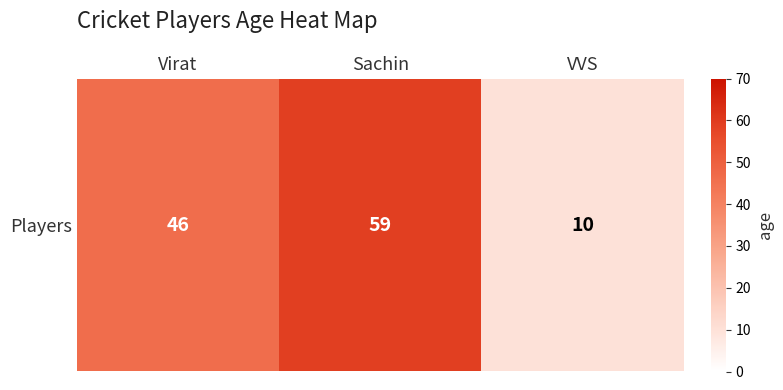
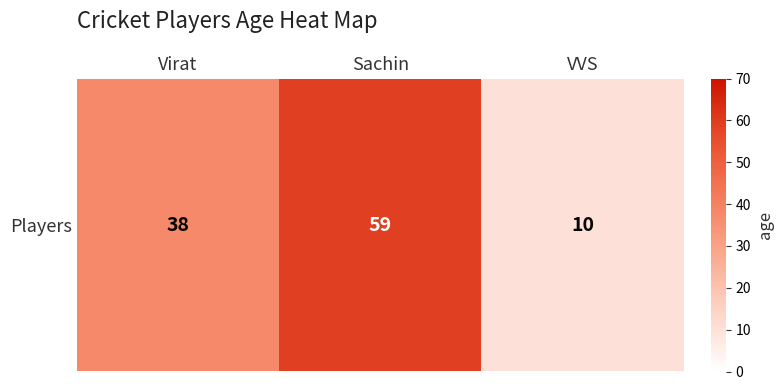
  {
    "Players": {
-     "Virat": 46,
+     "Virat": 38,
      "Sachin": 59,
      "VVS": 10
    }
  }
